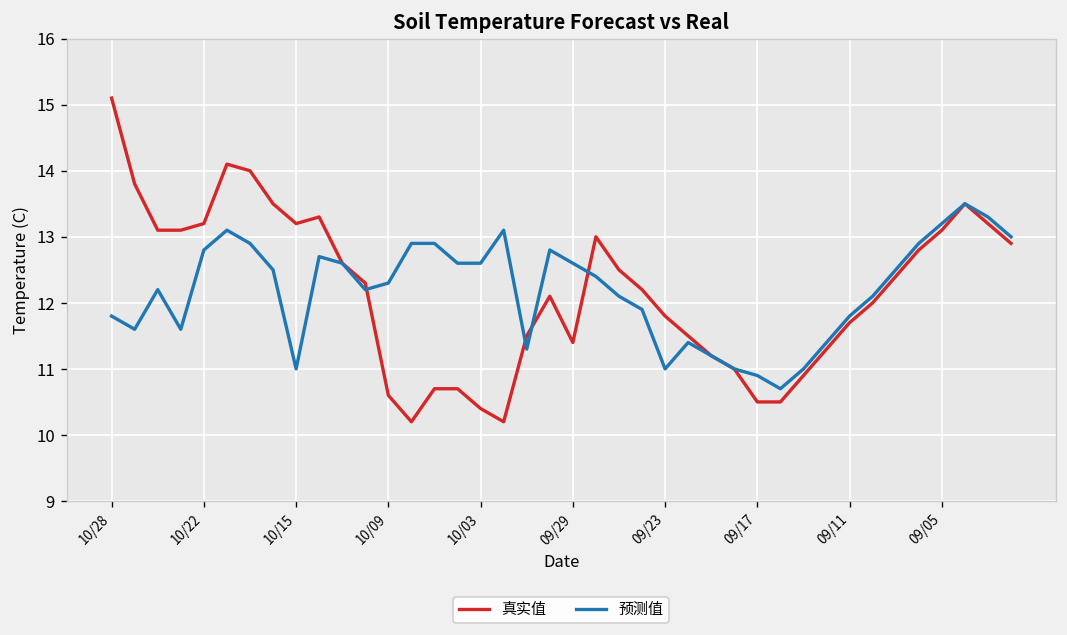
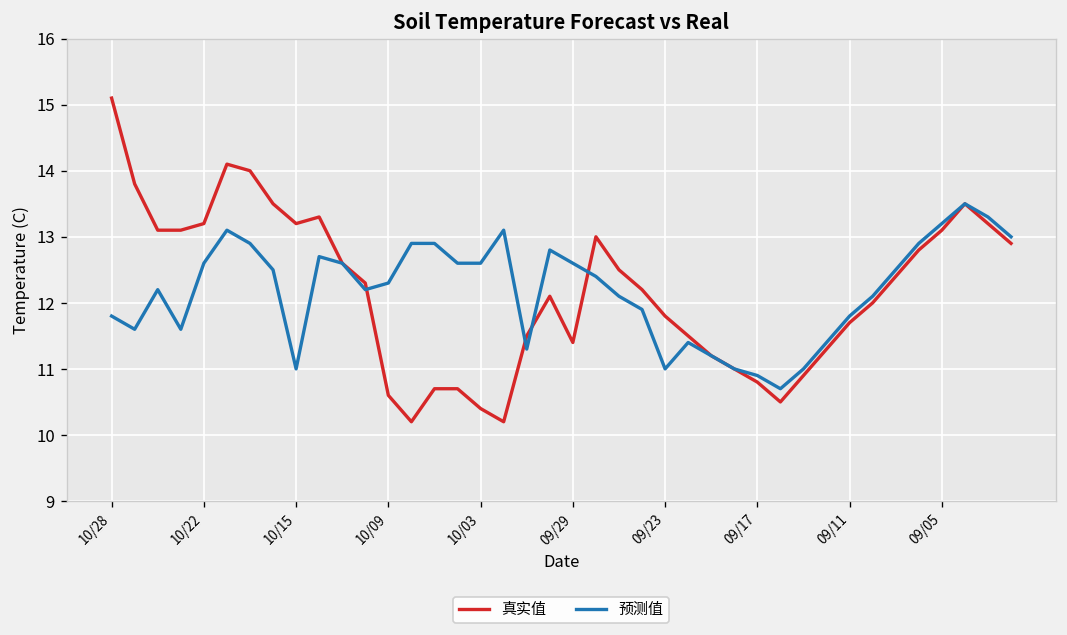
  {
    "真实值": {
      "10/28": 15.1,
      "10/22": 13.2,
      "10/15": 13.2,
      "10/09": 10.6,
      "10/03": 10.4,
      "09/29": 11.4,
      "09/23": 11.8,
-     "09/17": 10.5,
+     "09/17": 10.8,
      "09/11": 11.7,
      "09/05": 13.1
    },
    "预测值": {
      "10/28": 11.8,
-     "10/22": 12.8,
+     "10/22": 12.6,
      "10/15": 11.0,
      "10/09": 12.3,
      "10/03": 12.6,
      "09/29": 12.6,
      "09/23": 11.0,
      "09/17": 10.9,
      "09/11": 11.8,
      "09/05": 13.2
    }
  }
